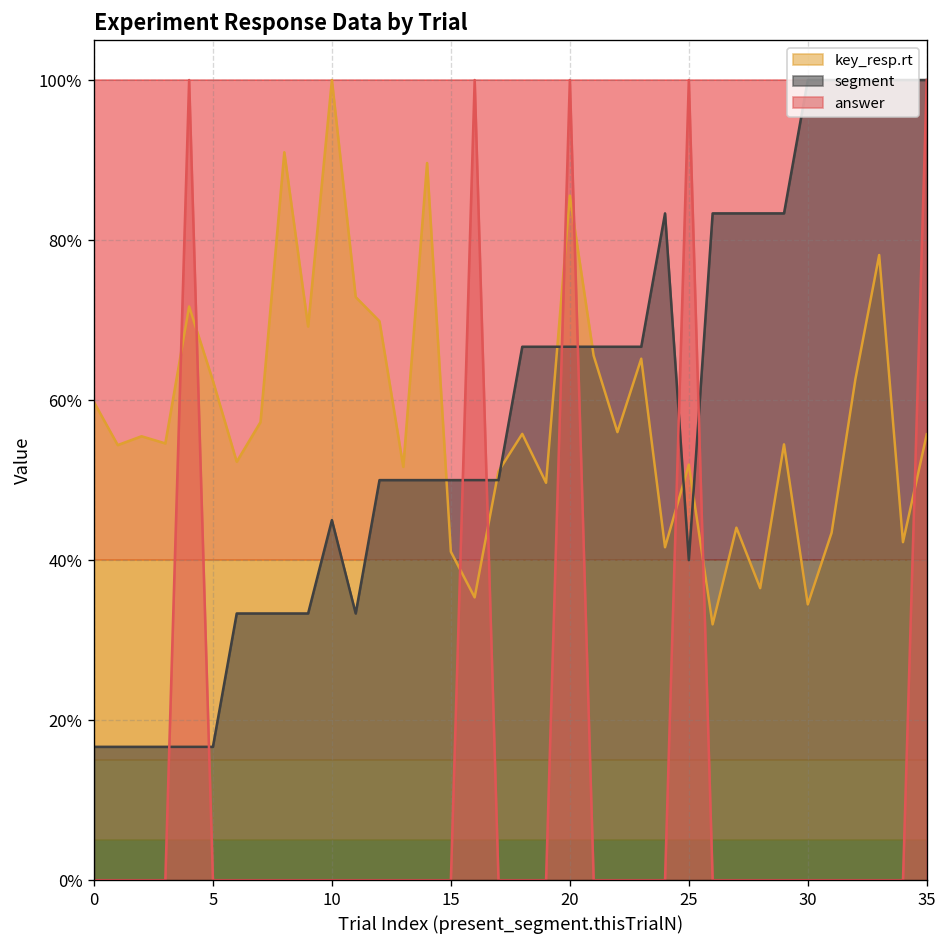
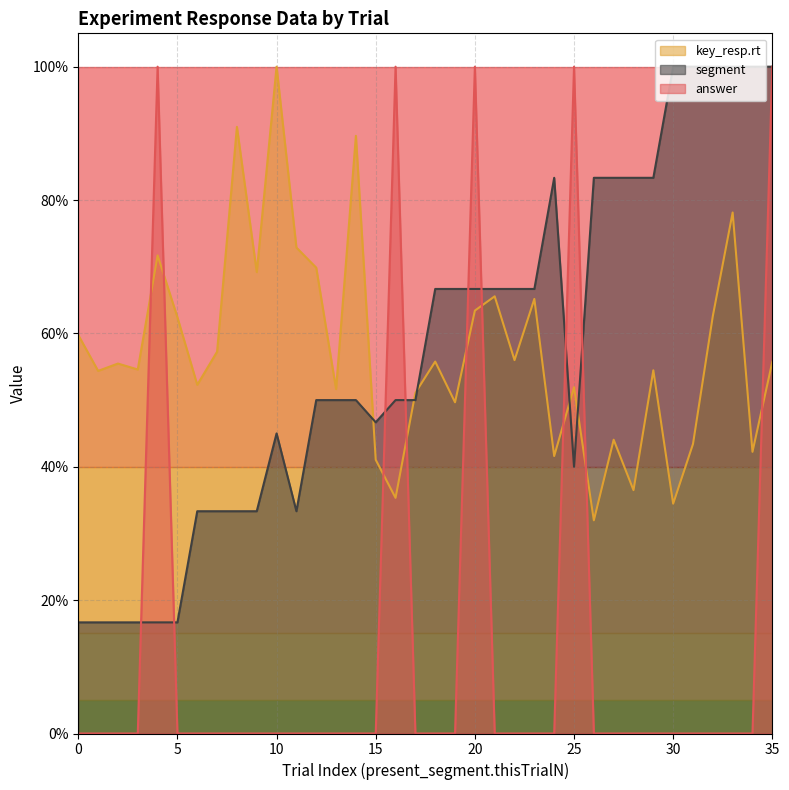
  {
    "key_resp.rt": {
      "0": "60%",
      "5": "62%",
      "10": "100%",
      "15": "41%",
-     "20": "86%",
+     "20": "63%",
      "25": "52%",
      "30": "34%",
      "35": "56%"
    },
    "segment": {
      "0": "17%",
      "5": "17%",
      "10": "45%",
-     "15": "50%",
+     "15": "47%",
      "20": "67%",
      "25": "40%"
    },
    "answer": {
      "0": "0%",
      "5": "0%",
      "10": "0%",
      "15": "0%",
      "20": "100%",
      "25": "100%",
      "30": "0%"
    }
  }
